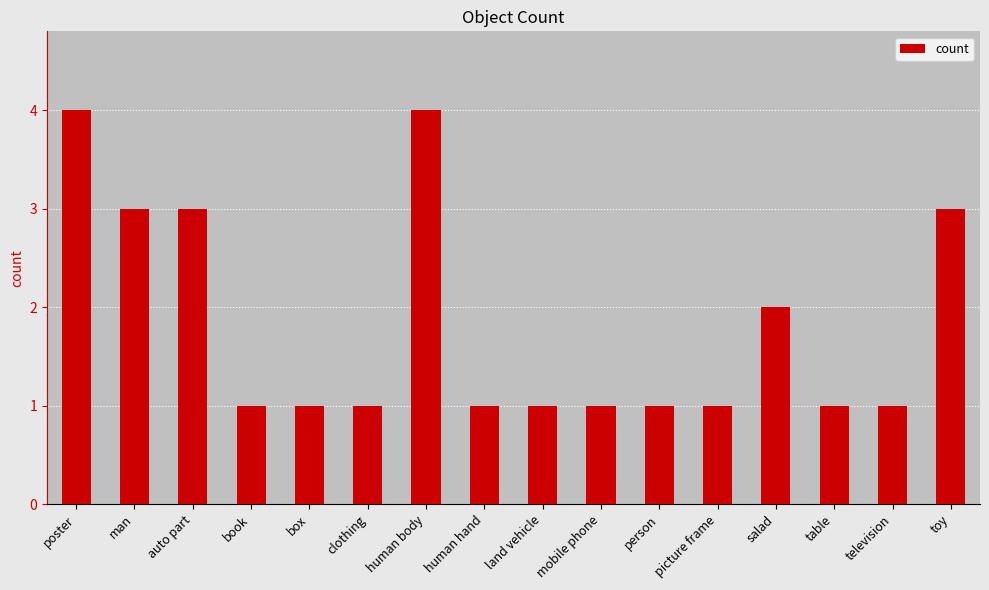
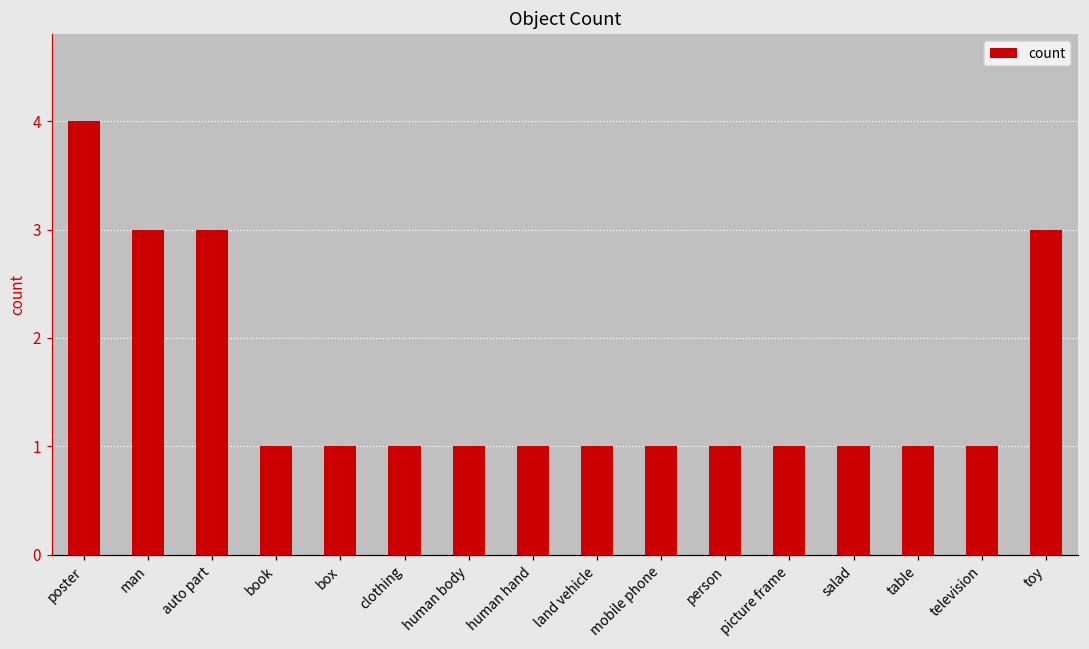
  {
    "poster": 4,
    "man": 3,
    "auto part": 3,
    "book": 1,
    "box": 1,
    "clothing": 1,
-   "human body": 4,
+   "human body": 1,
    "human hand": 1,
    "land vehicle": 1,
    "mobile phone": 1,
    "person": 1,
    "picture frame": 1,
-   "salad": 2,
+   "salad": 1,
    "table": 1,
    "television": 1,
    "toy": 3
  }
